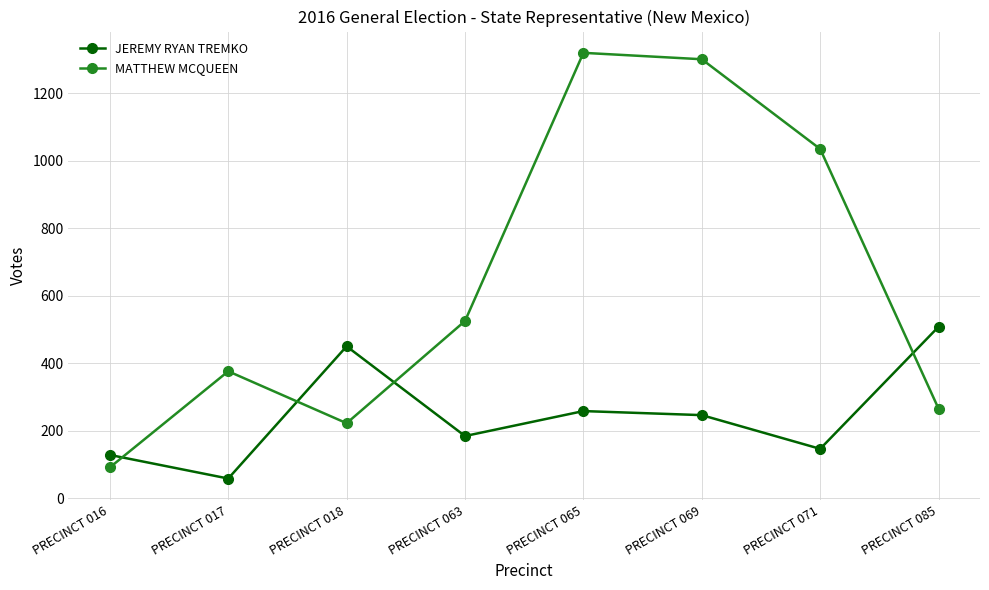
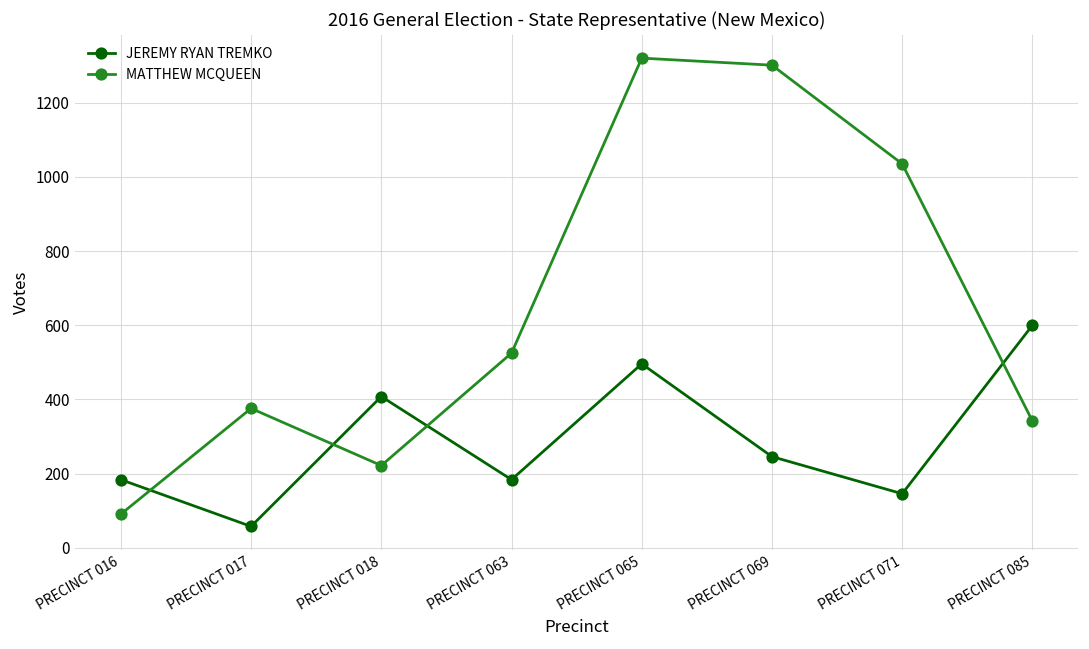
  {
    "JEREMY RYAN TREMKO": {
-     "PRECINCT 016": 130,
+     "PRECINCT 016": 180,
      "PRECINCT 017": 60,
-     "PRECINCT 018": 450,
+     "PRECINCT 018": 410,
      "PRECINCT 063": 180,
-     "PRECINCT 065": 260,
+     "PRECINCT 065": 500,
      "PRECINCT 069": 250,
      "PRECINCT 071": 150,
-     "PRECINCT 085": 510
+     "PRECINCT 085": 600
    },
    "MATTHEW MCQUEEN": {
      "PRECINCT 016": 90,
      "PRECINCT 017": 380,
      "PRECINCT 018": 220,
      "PRECINCT 063": 530,
      "PRECINCT 065": 1320,
      "PRECINCT 069": 1300,
      "PRECINCT 071": 1040,
-     "PRECINCT 085": 270
+     "PRECINCT 085": 340
    }
  }
